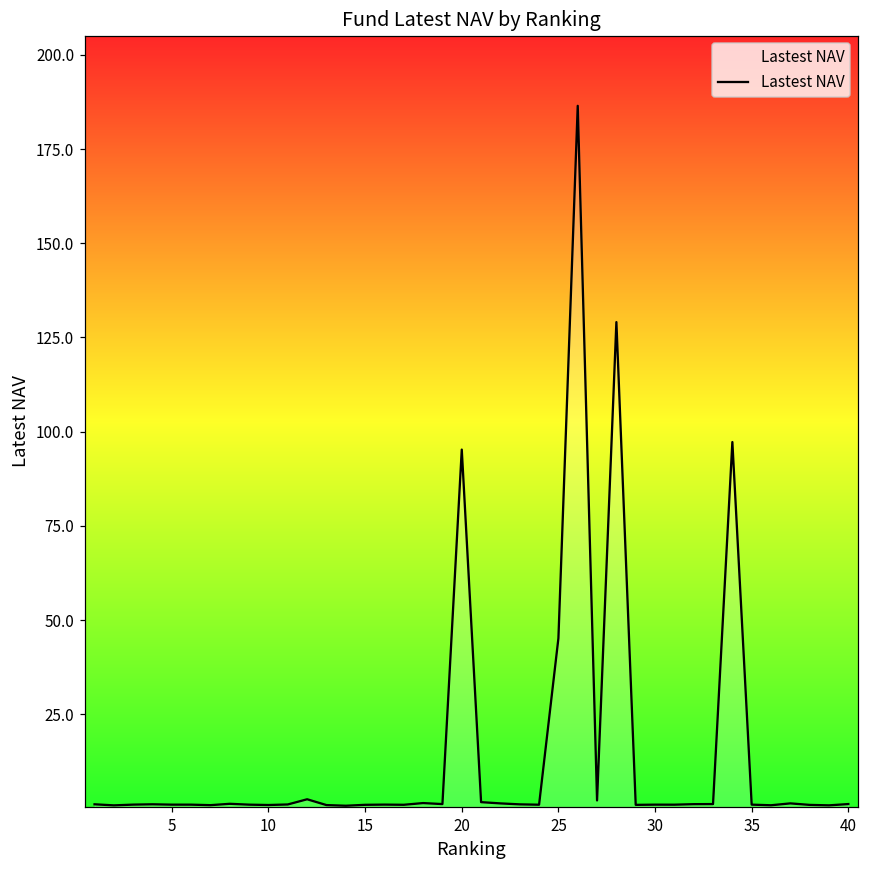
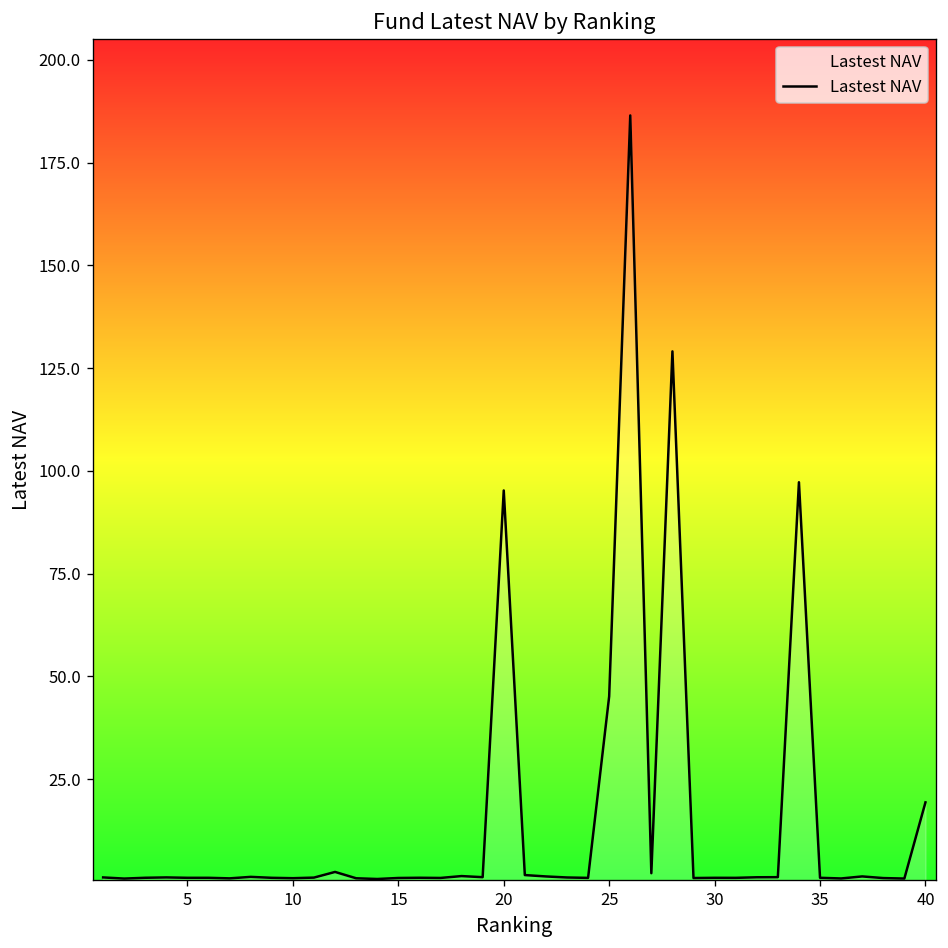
  {
    "5": 1,
    "10": 1,
    "15": 1,
    "20": 95,
    "25": 45,
    "30": 1,
    "35": 1,
-   "40": 1
+   "40": 19
  }
